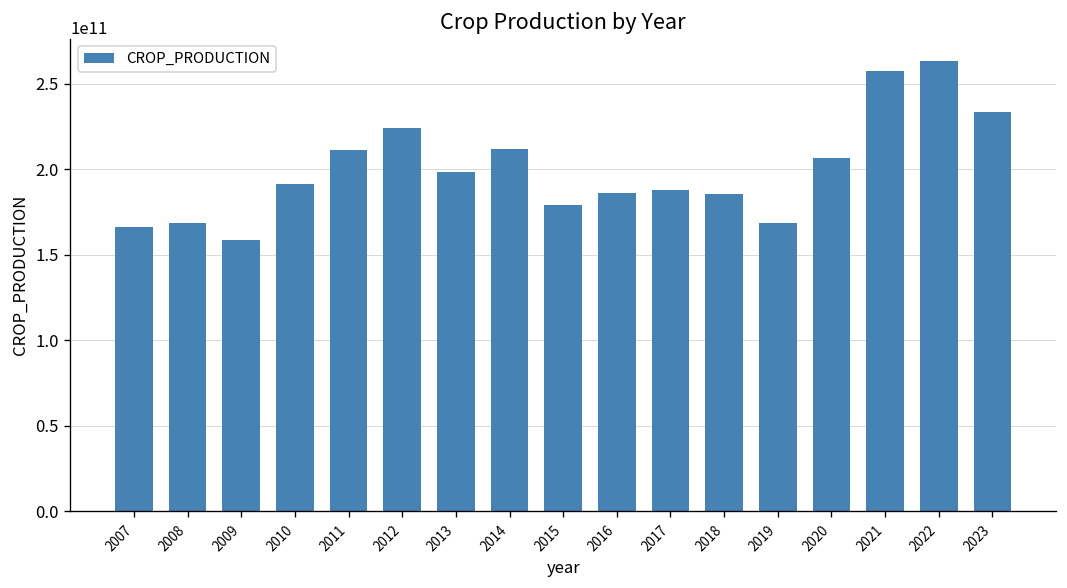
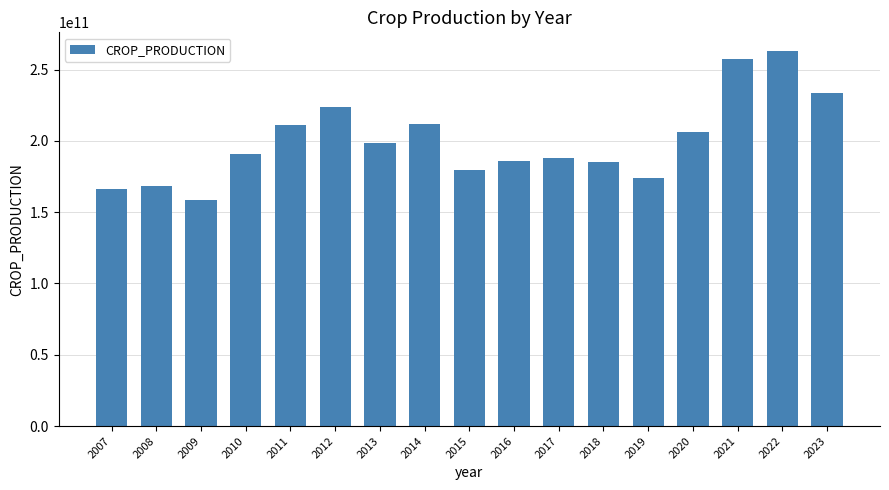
  {
    "2007": 166000000000,
    "2008": 168000000000,
    "2009": 159000000000,
    "2010": 191000000000,
    "2011": 211000000000,
    "2012": 224000000000,
    "2013": 199000000000,
    "2014": 212000000000,
    "2015": 179000000000,
    "2016": 186000000000,
    "2017": 188000000000,
    "2018": 185000000000,
-   "2019": 168000000000,
+   "2019": 174000000000,
    "2020": 206000000000,
    "2021": 257000000000,
    "2022": 263000000000,
    "2023": 233000000000
  }
